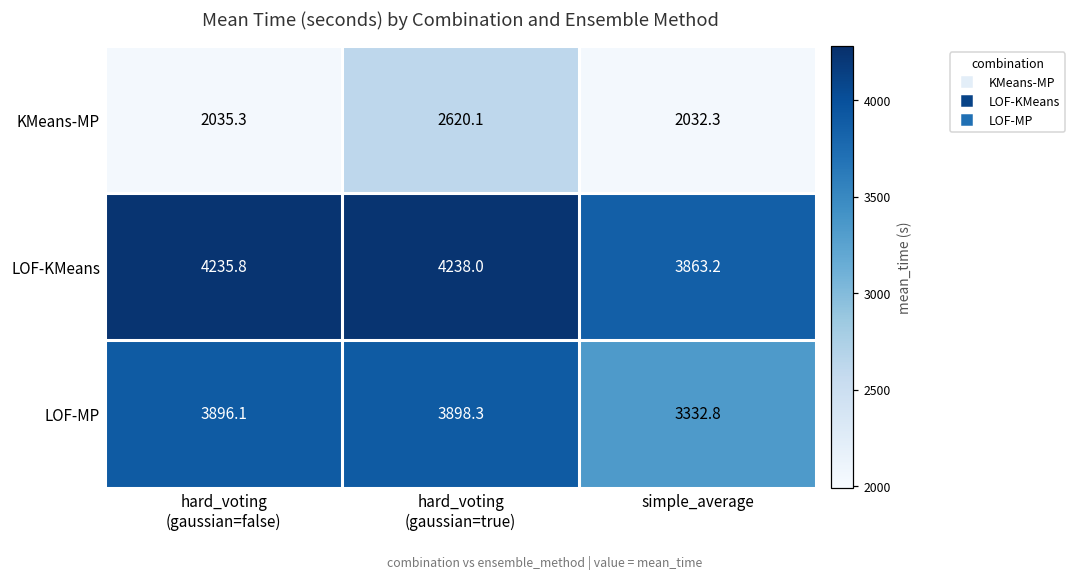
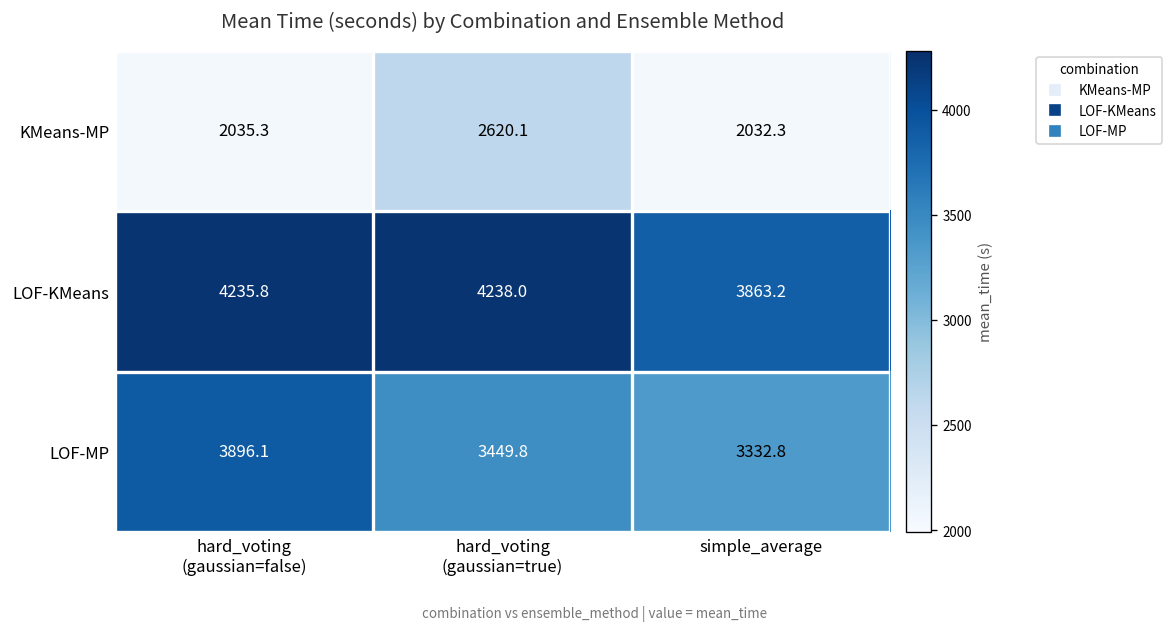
  {
    "KMeans-MP": {
      "hard_voting (gaussian=false)": 2035.3,
      "hard_voting (gaussian=true)": 2620.1,
      "simple_average": 2032.3
    },
    "LOF-KMeans": {
      "hard_voting (gaussian=false)": 4235.8,
      "hard_voting (gaussian=true)": 4238.0,
      "simple_average": 3863.2
    },
    "LOF-MP": {
      "hard_voting (gaussian=false)": 3896.1,
-     "hard_voting (gaussian=true)": 3898.3,
+     "hard_voting (gaussian=true)": 3449.8,
      "simple_average": 3332.8
    }
  }
